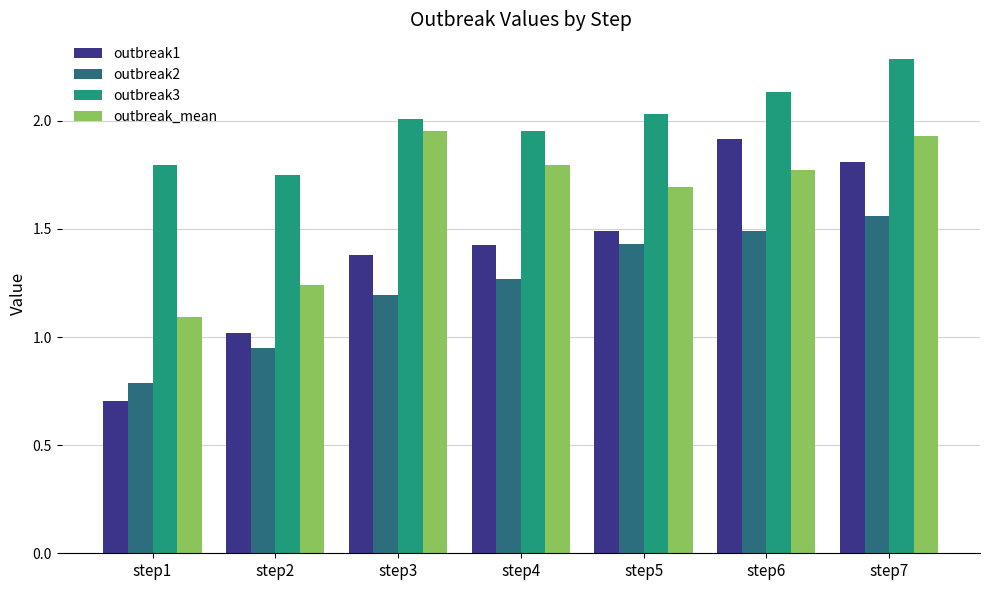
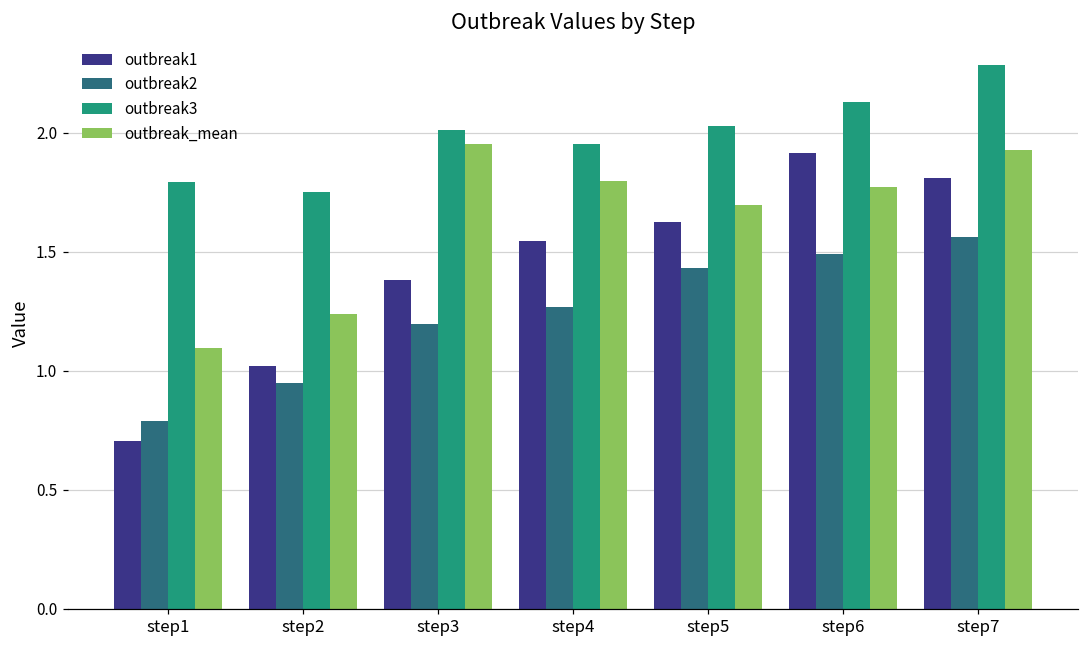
  {
    "outbreak1": {
      "step1": 0.70,
      "step2": 1.02,
      "step3": 1.38,
-     "step4": 1.43,
-     "step5": 1.49,
+     "step4": 1.55,
+     "step5": 1.63,
      "step6": 1.92,
      "step7": 1.81
    },
    "outbreak_mean": {
      "step1": 1.09,
      "step2": 1.24,
      "step3": 1.95,
      "step4": 1.80,
      "step5": 1.70,
      "step6": 1.77,
      "step7": 1.93
    }
  }
